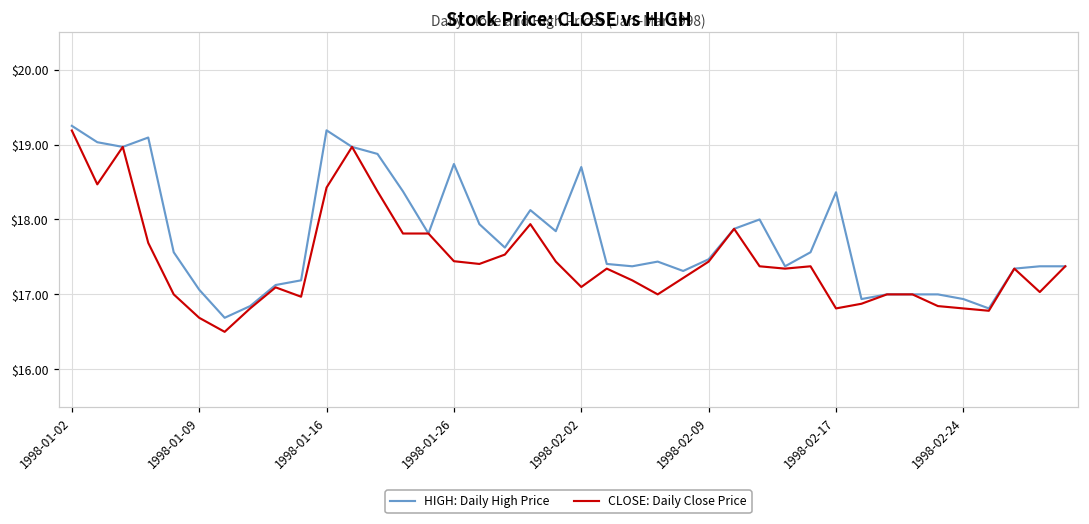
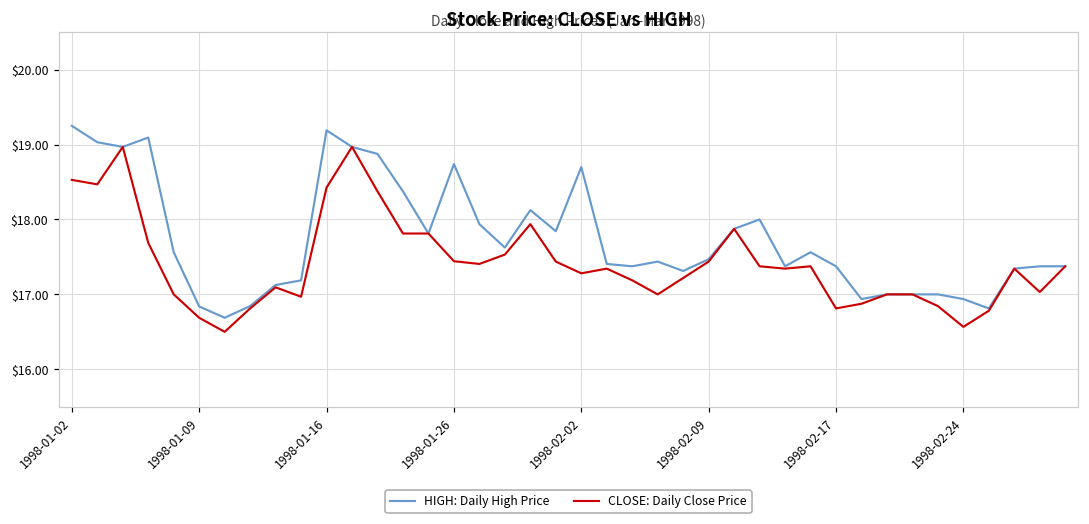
  {
    "HIGH: Daily High Price": {
      "1998-01-02": "$19.3",
-     "1998-01-09": "$17.1",
+     "1998-01-09": "$16.8",
      "1998-01-16": "$19.2",
      "1998-01-26": "$18.7",
      "1998-02-02": "$18.7",
-     "1998-02-17": "$18.4",
+     "1998-02-17": "$17.4",
      "1998-02-24": "$16.9"
    },
    "CLOSE: Daily Close Price": {
-     "1998-01-02": "$19.2",
+     "1998-01-02": "$18.5",
      "1998-01-09": "$16.7",
      "1998-01-16": "$18.4",
      "1998-01-26": "$17.4",
-     "1998-02-02": "$17.1",
+     "1998-02-02": "$17.3",
      "1998-02-17": "$16.8",
-     "1998-02-24": "$16.8"
+     "1998-02-24": "$16.6"
    }
  }
